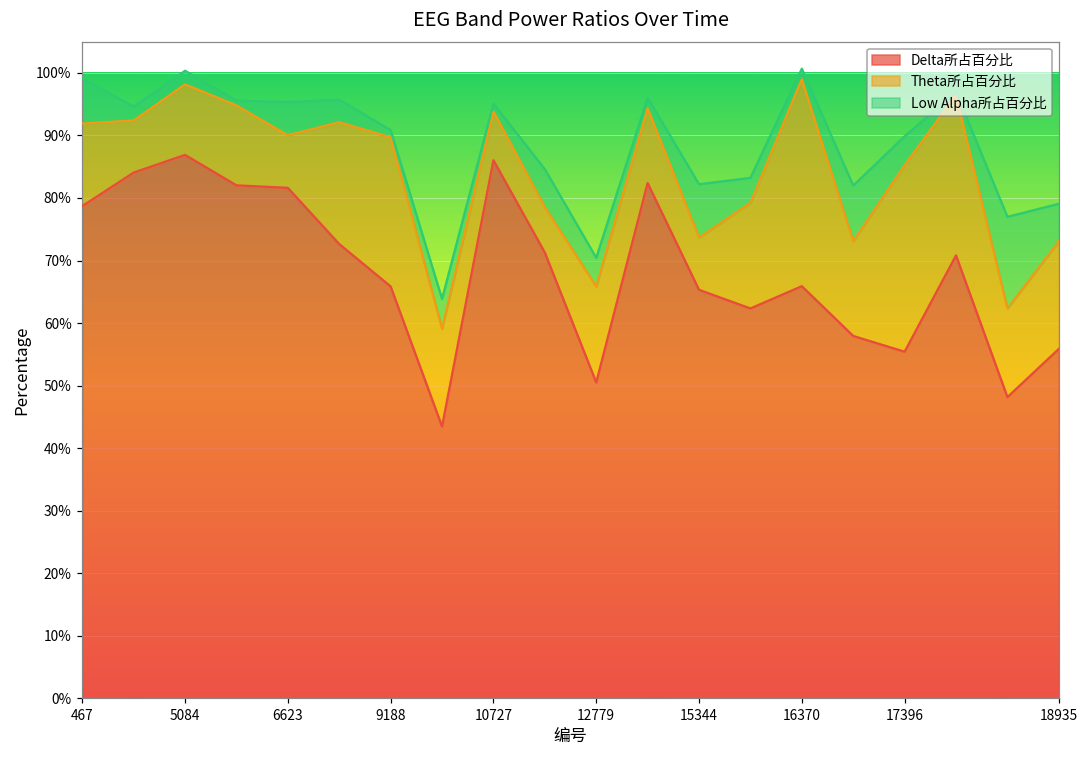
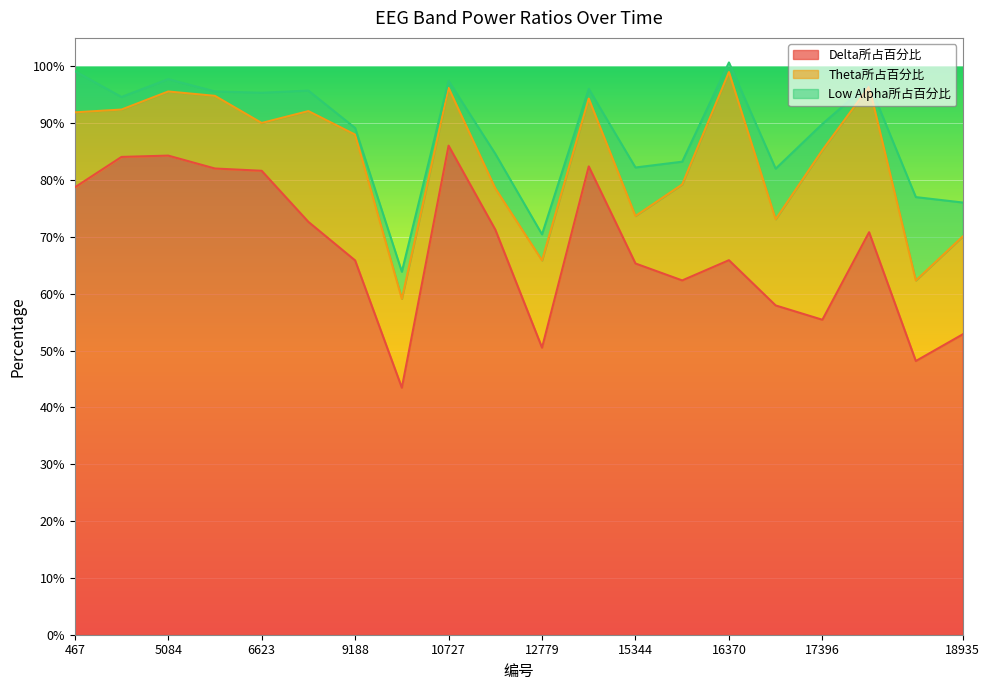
  {
    "Delta所占百分比": {
      "467": "79%",
-     "5084": "87%",
+     "5084": "84%",
      "6623": "82%",
      "9188": "66%",
      "10727": "86%",
      "12779": "51%",
      "15344": "65%",
      "16370": "66%",
      "17396": "55%",
-     "18935": "56%"
+     "18935": "53%"
    },
    "Theta所占百分比": {
      "467": "13%",
      "5084": "11%",
      "6623": "8%",
-     "9188": "24%",
-     "10727": "8%",
+     "9188": "22%",
+     "10727": "10%",
      "12779": "15%",
      "15344": "8%",
      "16370": "33%",
      "17396": "30%",
      "18935": "17%"
    },
    "Low Alpha所占百分比": {
      "467": "7%",
      "5084": "2%",
      "6623": "5%",
      "9188": "1%",
      "10727": "1%",
      "12779": "5%",
      "15344": "9%",
      "16370": "2%",
      "17396": "5%",
      "18935": "6%"
    }
  }
